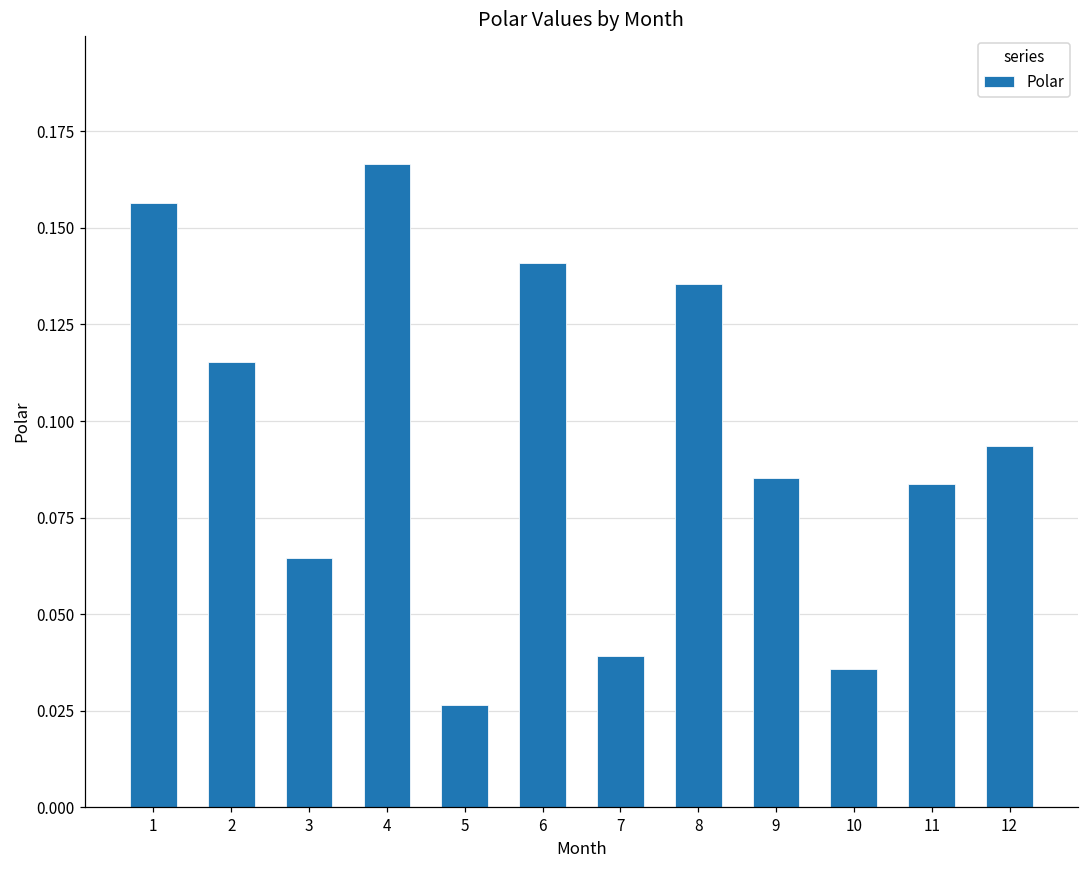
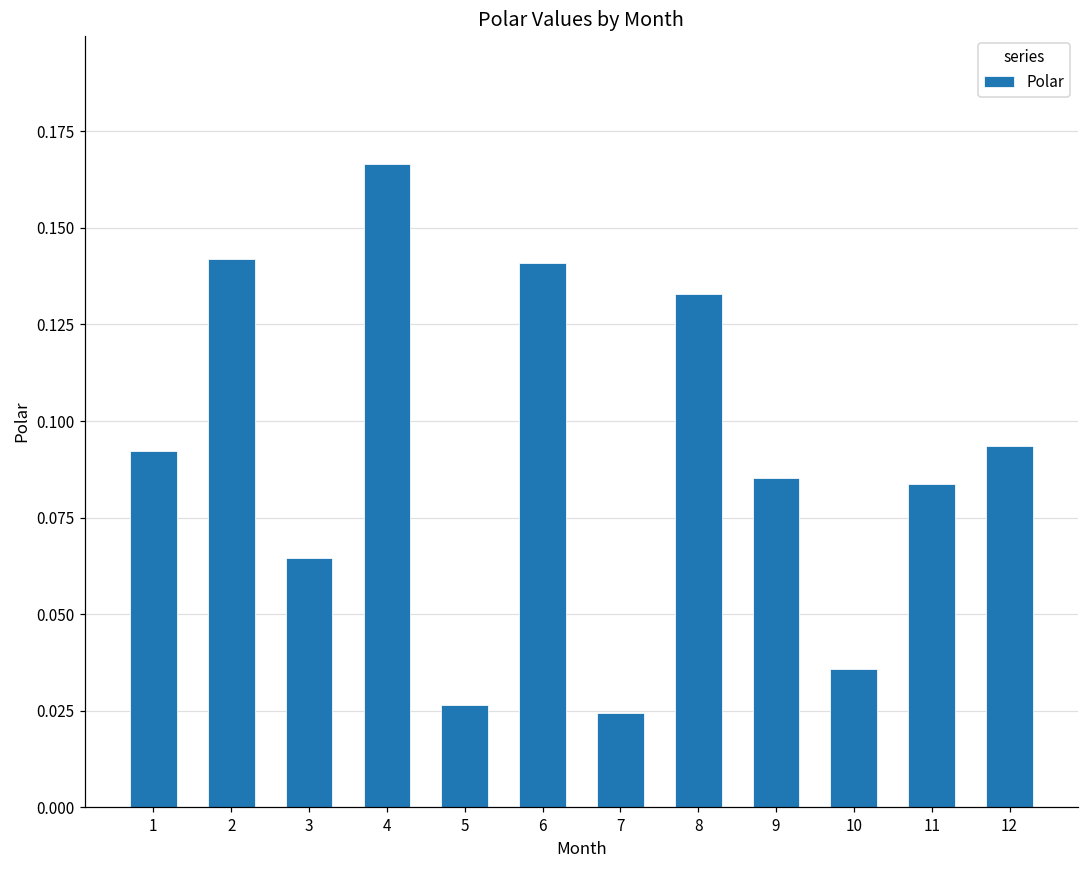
  {
-   "1": 0.156,
-   "2": 0.115,
+   "1": 0.092,
+   "2": 0.142,
    "3": 0.064,
    "4": 0.167,
    "5": 0.026,
    "6": 0.141,
-   "7": 0.039,
-   "8": 0.135,
+   "7": 0.024,
+   "8": 0.133,
    "9": 0.085,
    "10": 0.036,
    "11": 0.084,
    "12": 0.094
  }
